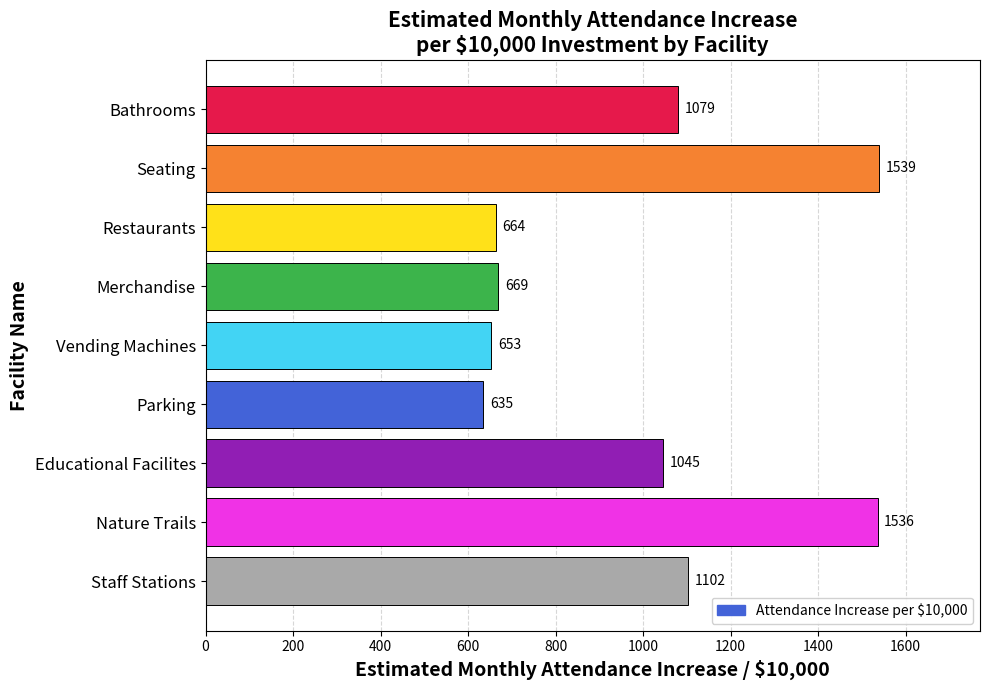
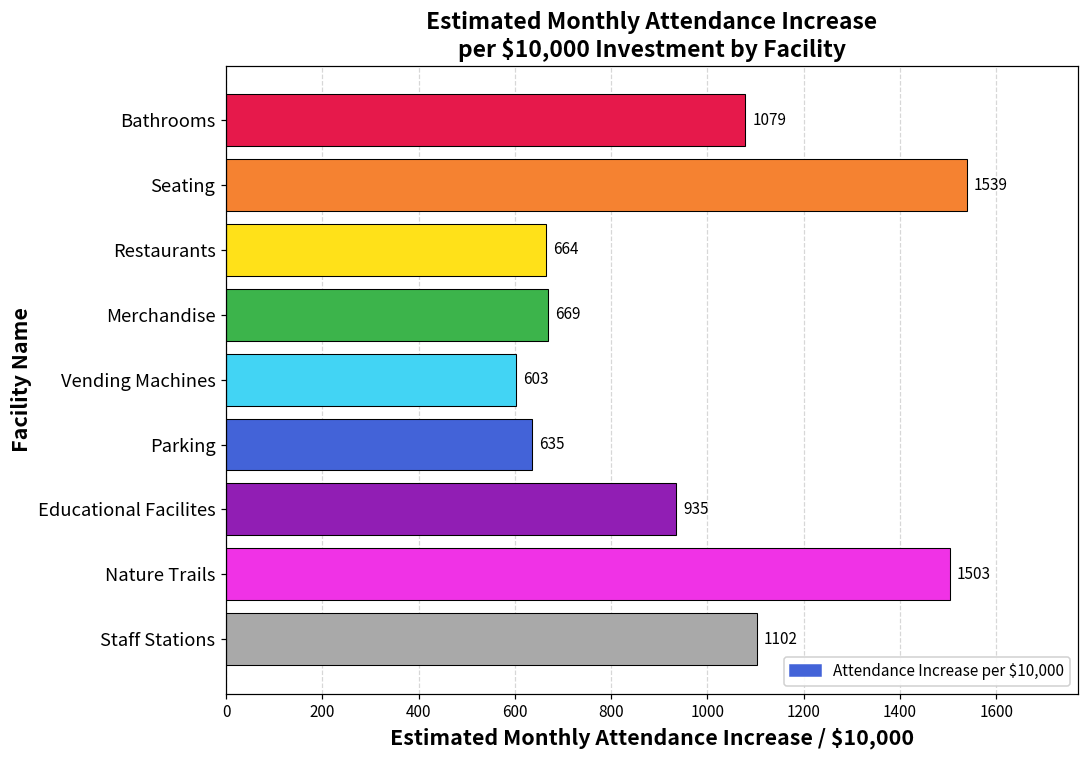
  {
    "Bathrooms": 1079,
    "Seating": 1539,
    "Restaurants": 664,
    "Merchandise": 669,
-   "Vending Machines": 653,
+   "Vending Machines": 603,
    "Parking": 635,
-   "Educational Facilites": 1045,
-   "Nature Trails": 1536,
+   "Educational Facilites": 935,
+   "Nature Trails": 1503,
    "Staff Stations": 1102
  }
